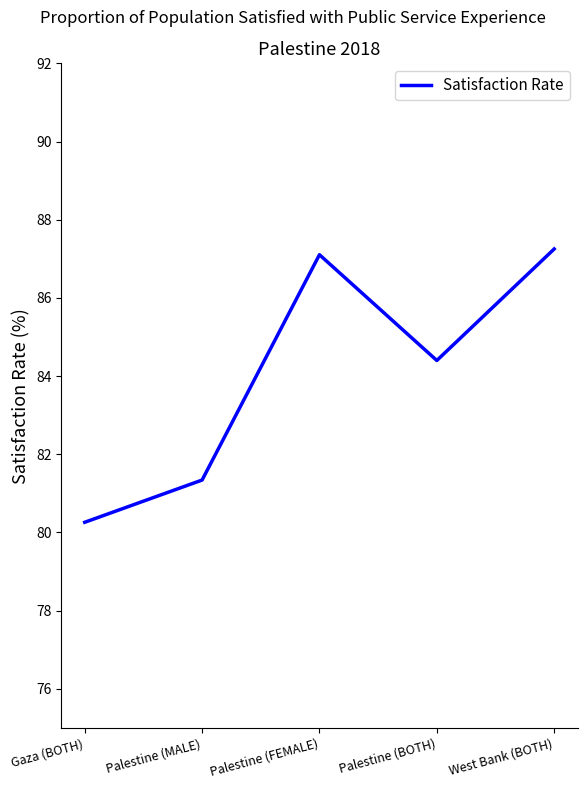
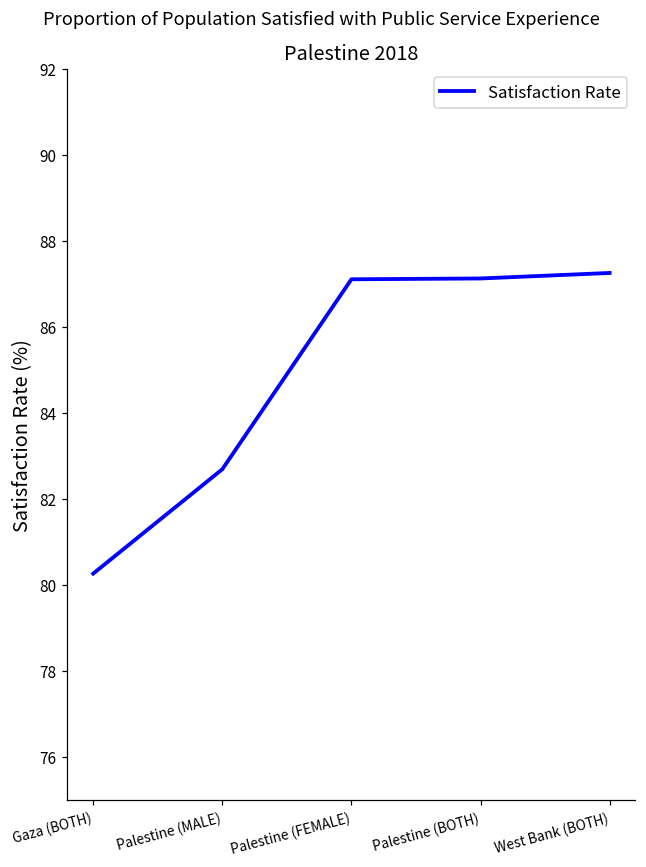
  {
    "Gaza (BOTH)": 80.3,
-   "Palestine (MALE)": 81.3,
+   "Palestine (MALE)": 82.7,
    "Palestine (FEMALE)": 87.1,
-   "Palestine (BOTH)": 84.4,
+   "Palestine (BOTH)": 87.1,
    "West Bank (BOTH)": 87.3
  }
